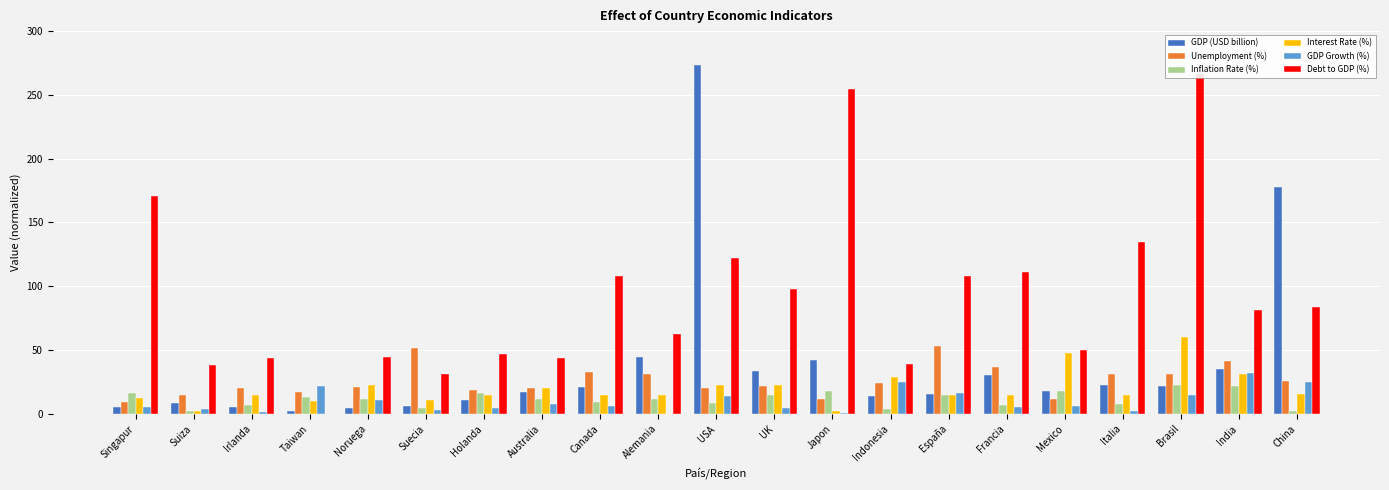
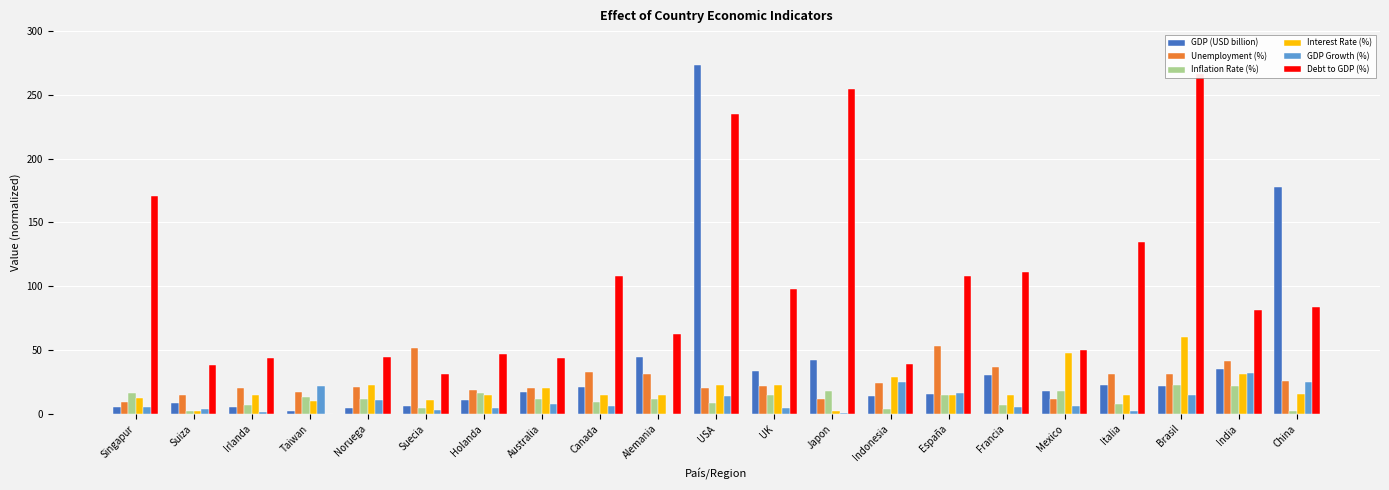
  {
    "Unemployment (%)": {
      "Singapur": 10,
      "Suiza": 15,
      "Irlanda": 20,
      "Taiwan": 17,
      "Noruega": 21,
      "Suecia": 52,
      "Holanda": 19,
      "Australia": 20,
      "Canada": 33,
      "Alemania": 31,
      "USA": 20,
      "UK": 22,
      "Japon": 12,
      "Indonesia": 25,
      "España": 53,
      "Francia": 37,
      "Mexico": 12,
      "Italia": 31,
      "Brasil": 31,
      "India": 42,
      "China": 26
    },
    "Inflation Rate (%)": {
      "Singapur": 16,
      "Suiza": 2,
      "Irlanda": 7,
      "Taiwan": 13,
      "Noruega": 12,
      "Suecia": 5,
      "Holanda": 17,
      "Australia": 12,
      "Canada": 10,
      "Alemania": 12,
      "USA": 9,
      "UK": 15,
      "Japon": 18,
      "Indonesia": 4,
      "España": 15,
      "Francia": 7,
      "Mexico": 18,
      "Italia": 8,
      "Brasil": 23,
      "India": 22,
      "China": 3
    },
    "Interest Rate (%)": {
      "Singapur": 13,
      "Suiza": 3,
      "Irlanda": 15,
      "Taiwan": 10,
      "Noruega": 23,
      "Suecia": 11,
      "Holanda": 15,
      "Australia": 21,
      "Canada": 15,
      "Alemania": 15,
      "USA": 23,
      "UK": 23,
      "Japon": 3,
      "Indonesia": 29,
      "España": 15,
      "Francia": 15,
      "Mexico": 48,
      "Italia": 15,
      "Brasil": 60,
      "India": 31,
      "China": 16
    },
    "Debt to GDP (%)": {
      "Singapur": 171,
      "Suiza": 38,
      "Irlanda": 44,
      "Taiwan": 0,
      "Noruega": 44,
      "Suecia": 32,
      "Holanda": 47,
      "Australia": 44,
      "Canada": 108,
      "Alemania": 63,
-     "USA": 122,
+     "USA": 235,
      "UK": 98,
      "Japon": 255,
      "Indonesia": 39,
      "España": 108,
      "Francia": 111,
      "Mexico": 50,
      "Italia": 135,
      "India": 82,
      "China": 83
    }
  }
